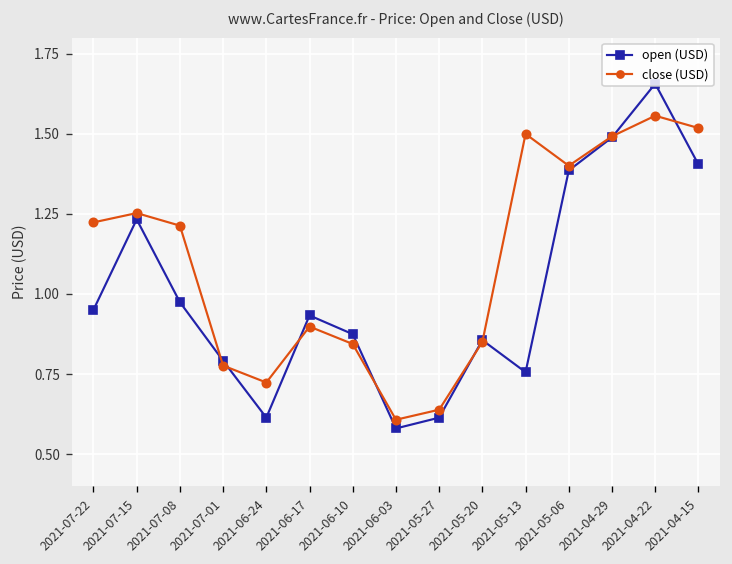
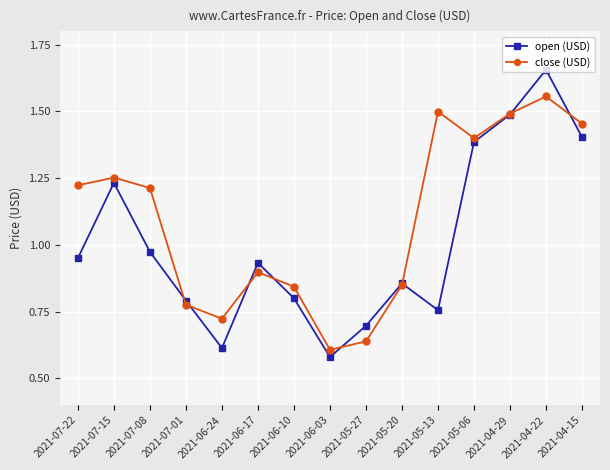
  {
    "open (USD)": {
      "2021-07-22": 0.95,
      "2021-07-15": 1.23,
      "2021-07-08": 0.97,
      "2021-07-01": 0.79,
      "2021-06-24": 0.61,
      "2021-06-17": 0.93,
-     "2021-06-10": 0.87,
+     "2021-06-10": 0.80,
      "2021-06-03": 0.58,
-     "2021-05-27": 0.61,
+     "2021-05-27": 0.70,
      "2021-05-13": 0.76,
      "2021-05-06": 1.39,
      "2021-04-15": 1.40
    },
    "close (USD)": {
      "2021-07-22": 1.22,
      "2021-07-15": 1.25,
      "2021-07-08": 1.21,
      "2021-07-01": 0.78,
      "2021-06-24": 0.72,
      "2021-06-17": 0.90,
      "2021-06-10": 0.84,
      "2021-06-03": 0.61,
      "2021-05-27": 0.64,
      "2021-05-13": 1.50,
      "2021-05-06": 1.40,
      "2021-04-22": 1.56,
-     "2021-04-15": 1.52
+     "2021-04-15": 1.45
    }
  }
